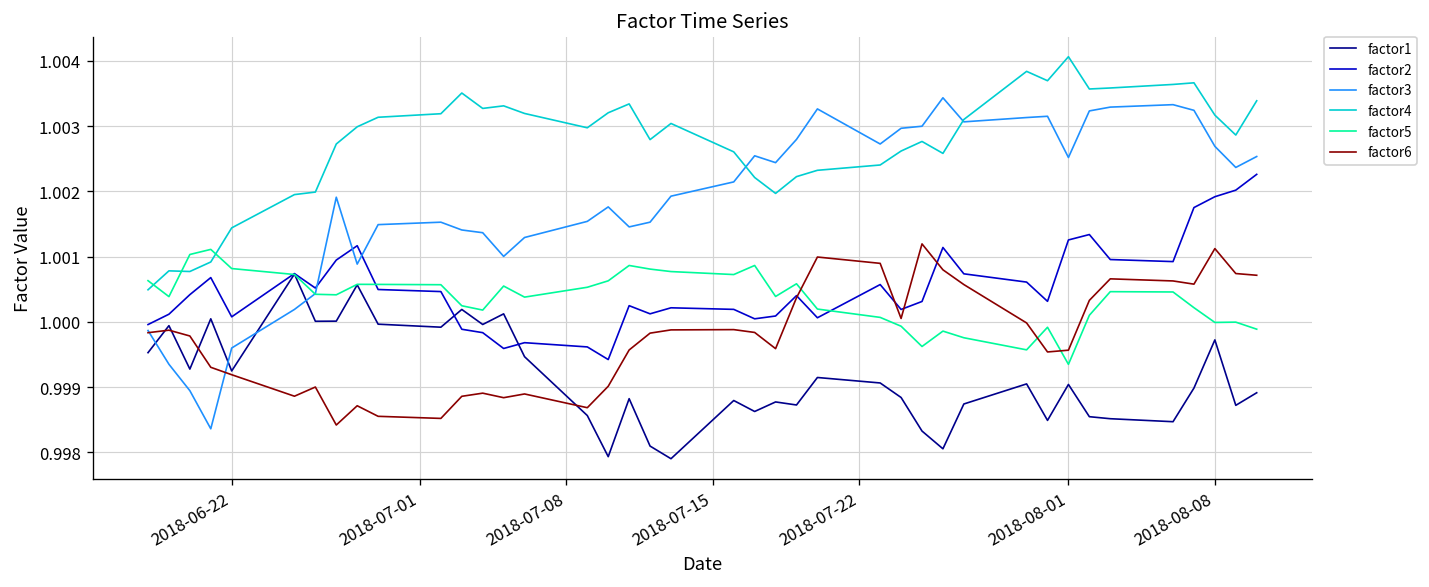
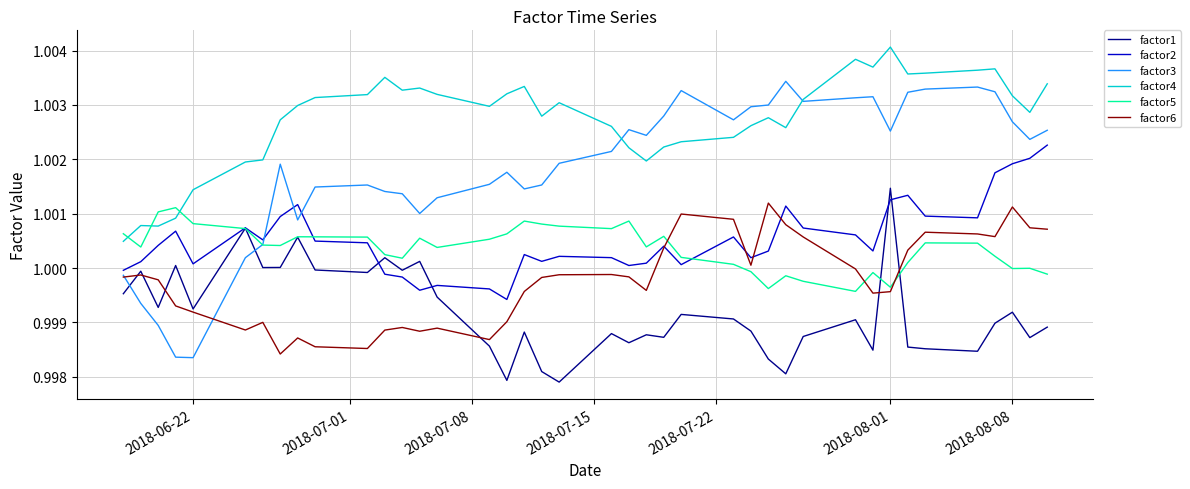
  {
    "factor1": {
      "2018-06-22": 0.9992,
-     "2018-08-01": 0.9990,
-     "2018-08-08": 0.9997
+     "2018-08-01": 1.0015,
+     "2018-08-08": 0.9992
    },
    "factor2": {
      "2018-06-22": 1.0001,
      "2018-08-01": 1.0013,
      "2018-08-08": 1.0019
    },
    "factor3": {
-     "2018-06-22": 0.9996,
+     "2018-06-22": 0.9984,
      "2018-08-01": 1.0025,
      "2018-08-08": 1.0027
    },
    "factor4": {
      "2018-06-22": 1.0014,
      "2018-08-01": 1.0041,
      "2018-08-08": 1.0032
    },
    "factor5": {
      "2018-06-22": 1.0008,
-     "2018-08-01": 0.9993,
+     "2018-08-01": 0.9996,
      "2018-08-08": 1.0000
    },
    "factor6": {
      "2018-06-22": 0.9992,
      "2018-08-01": 0.9996,
      "2018-08-08": 1.0011
    }
  }
